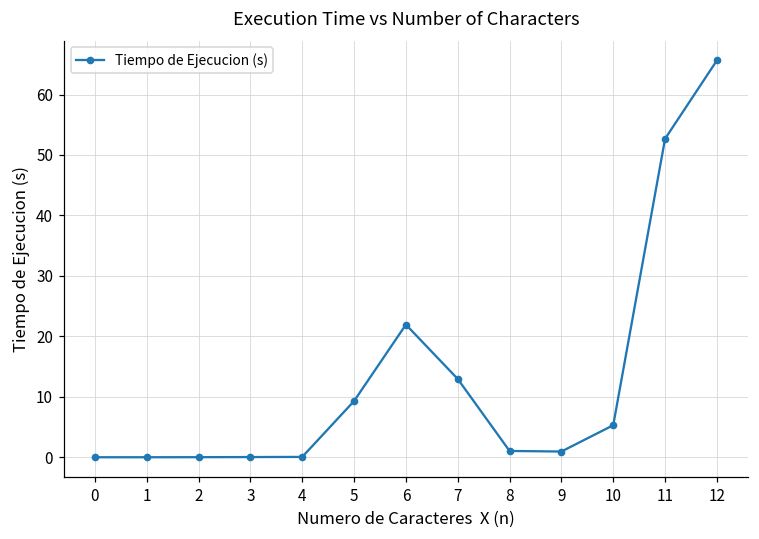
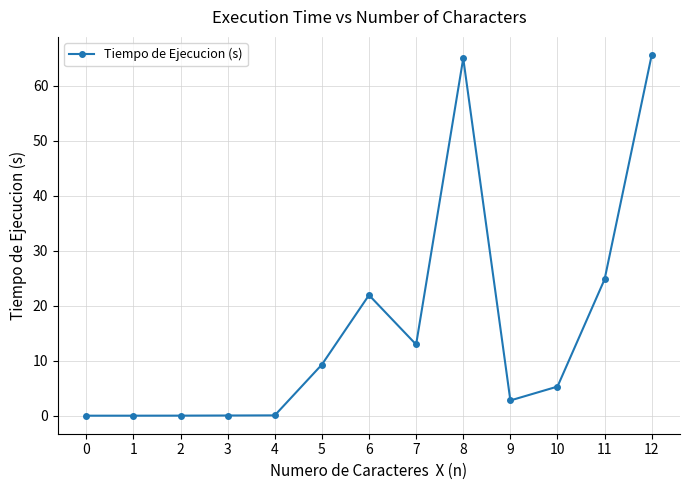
  {
    "0": 0,
    "1": 0,
    "2": 0,
    "3": 0,
    "4": 0,
    "5": 9,
    "6": 22,
    "7": 13,
-   "8": 1,
-   "9": 1,
+   "8": 65,
+   "9": 3,
    "10": 5,
-   "11": 53,
+   "11": 25,
    "12": 66
  }
